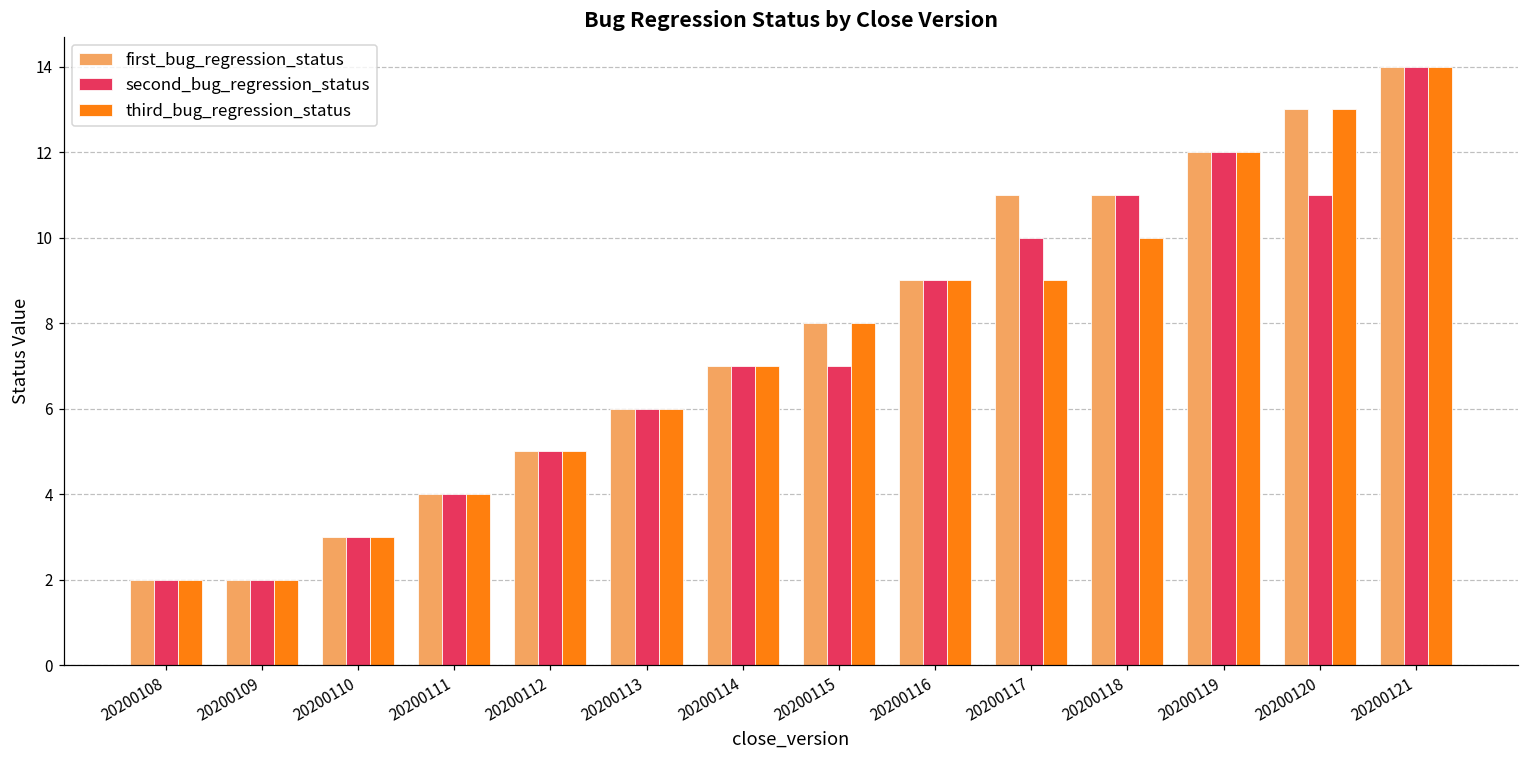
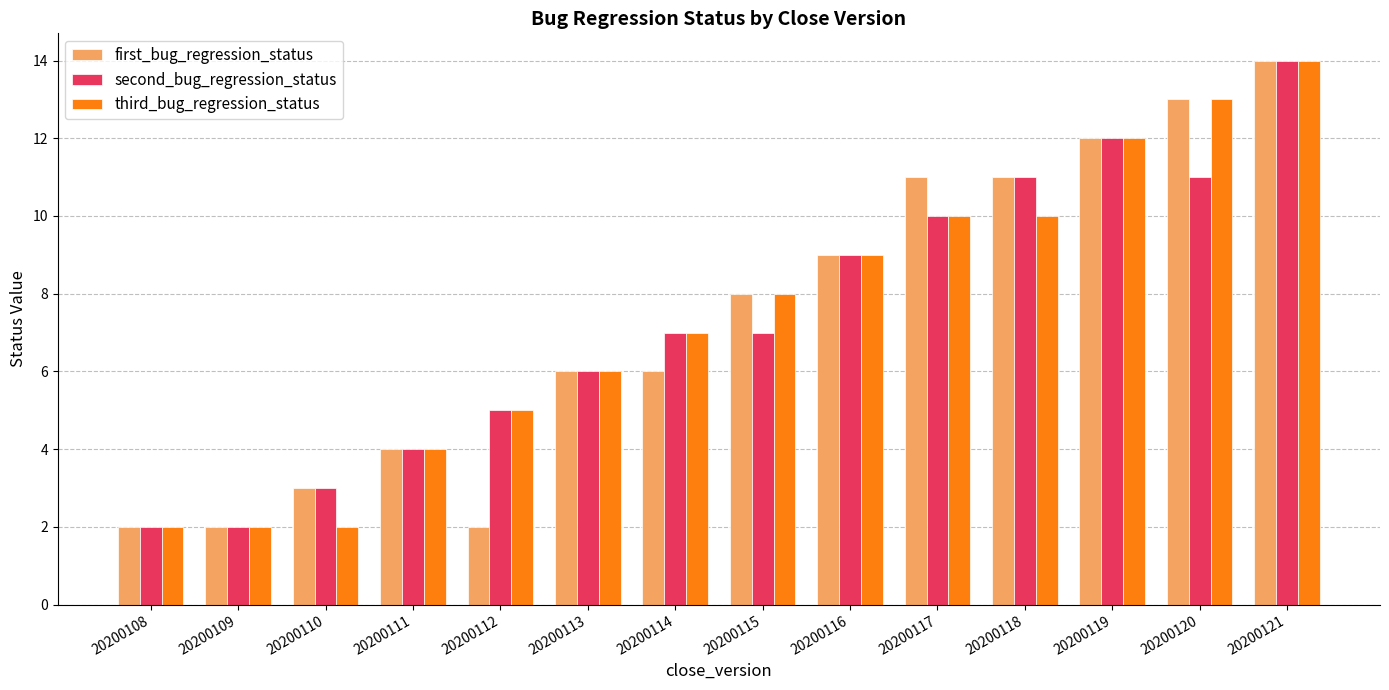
  {
    "first_bug_regression_status": {
      "20200108": 2,
      "20200109": 2,
      "20200110": 3,
      "20200111": 4,
-     "20200112": 5,
+     "20200112": 2,
      "20200113": 6,
-     "20200114": 7,
+     "20200114": 6,
      "20200115": 8,
      "20200116": 9,
      "20200117": 11,
      "20200118": 11,
      "20200119": 12,
      "20200120": 13,
      "20200121": 14
    },
    "second_bug_regression_status": {
      "20200108": 2,
      "20200109": 2,
      "20200110": 3,
      "20200111": 4,
      "20200112": 5,
      "20200113": 6,
      "20200114": 7,
      "20200115": 7,
      "20200116": 9,
      "20200117": 10,
      "20200118": 11,
      "20200119": 12,
      "20200120": 11,
      "20200121": 14
    },
    "third_bug_regression_status": {
      "20200108": 2,
      "20200109": 2,
-     "20200110": 3,
+     "20200110": 2,
      "20200111": 4,
      "20200112": 5,
      "20200113": 6,
      "20200114": 7,
      "20200115": 8,
      "20200116": 9,
-     "20200117": 9,
+     "20200117": 10,
      "20200118": 10,
      "20200119": 12,
      "20200120": 13,
      "20200121": 14
    }
  }
